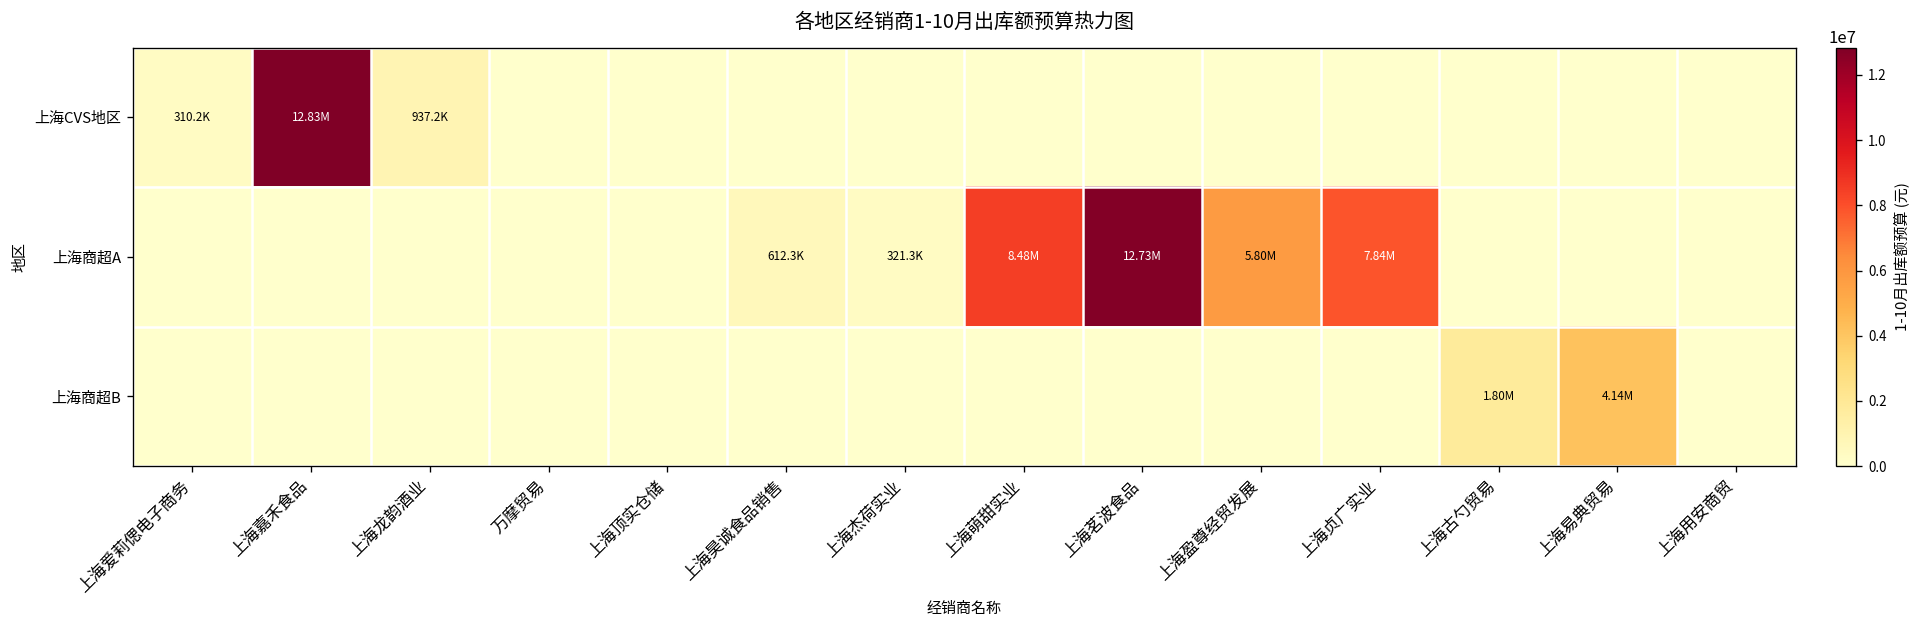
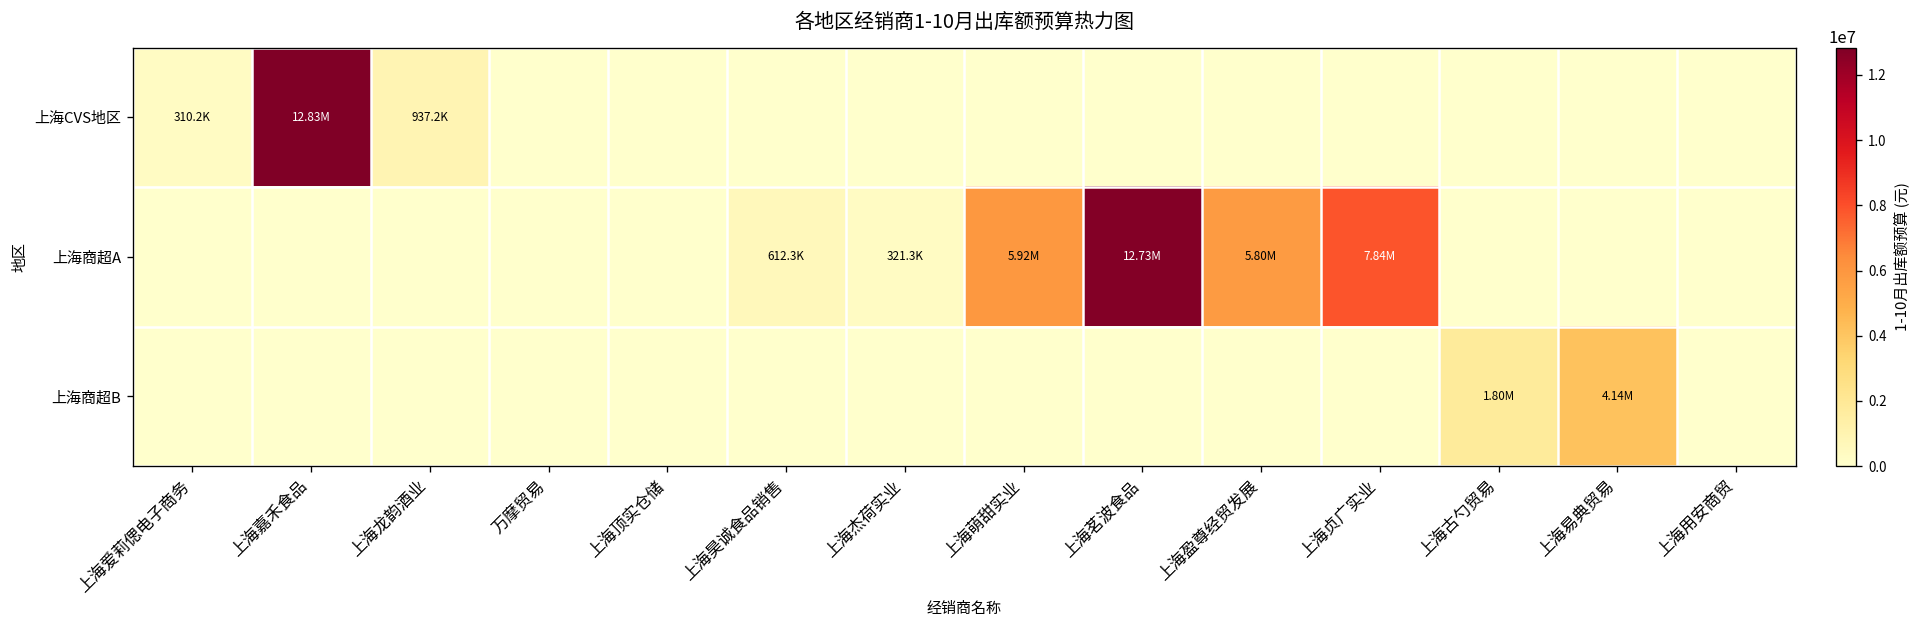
  {
    "上海CVS地区": {
      "上海爱莉偲电子商务": "310.2K",
      "上海嘉禾食品": "12.83M",
      "上海龙韵酒业": "937.2K"
    },
    "上海商超A": {
      "上海昊诚食品销售": "612.3K",
      "上海杰荷实业": "321.3K",
-     "上海萌甜实业": "8.48M",
+     "上海萌甜实业": "5.92M",
      "上海茗波食品": "12.73M",
      "上海盈尊经贸发展": "5.80M",
      "上海贞广实业": "7.84M"
    },
    "上海商超B": {
      "上海古勺贸易": "1.80M",
      "上海易典贸易": "4.14M"
    }
  }
